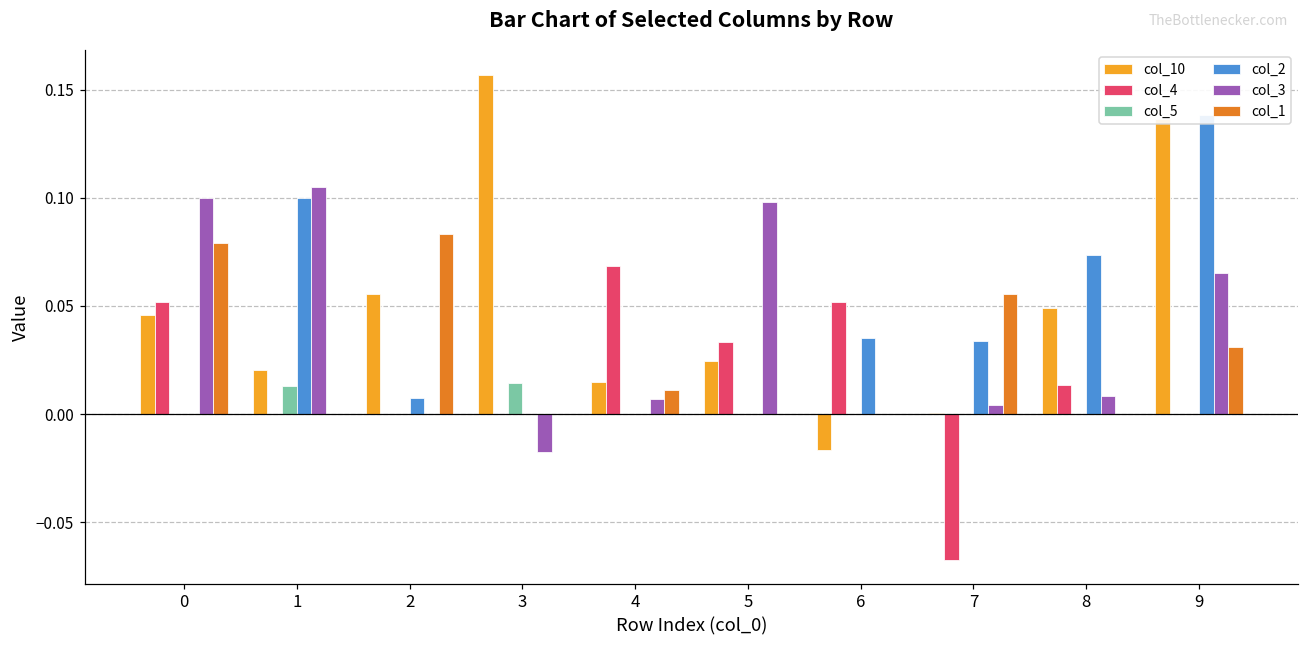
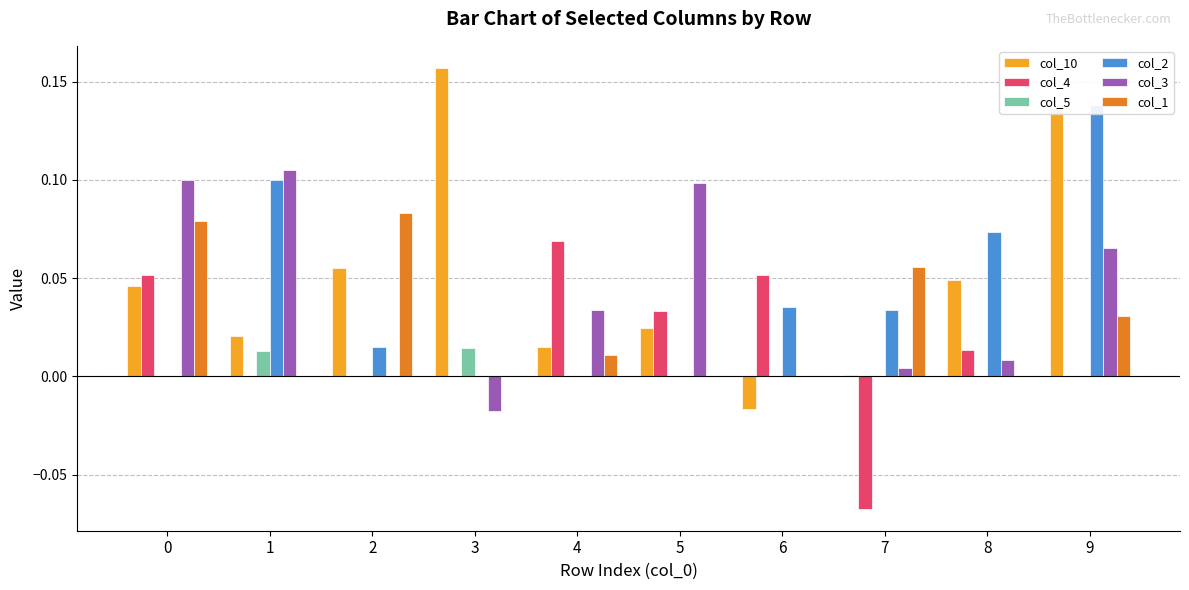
  {
    "col_4": {
      "0": 0.052,
      "1": 0.000,
      "2": 0.000,
      "3": 0.000,
      "4": 0.069,
      "5": 0.033,
      "6": 0.052,
      "7": -0.067,
      "8": 0.013,
      "9": 0.000
    },
    "col_5": {
      "0": 0.000,
      "1": 0.013,
      "2": 0.000,
      "3": 0.014,
      "4": 0.000,
      "5": 0.000,
      "6": 0.000,
      "7": 0.000,
      "8": 0.000,
      "9": 0.000
    },
    "col_2": {
      "0": 0.000,
      "1": 0.100,
-     "2": 0.008,
+     "2": 0.015,
      "3": 0.000,
      "4": 0.000,
      "5": 0.000,
      "6": 0.035,
      "7": 0.034,
      "8": 0.073
    },
    "col_3": {
      "0": 0.100,
      "1": 0.105,
      "2": 0.000,
      "3": -0.018,
-     "4": 0.007,
+     "4": 0.034,
      "5": 0.098,
      "6": 0.000,
      "7": 0.004,
      "8": 0.008,
      "9": 0.065
    }
  }
